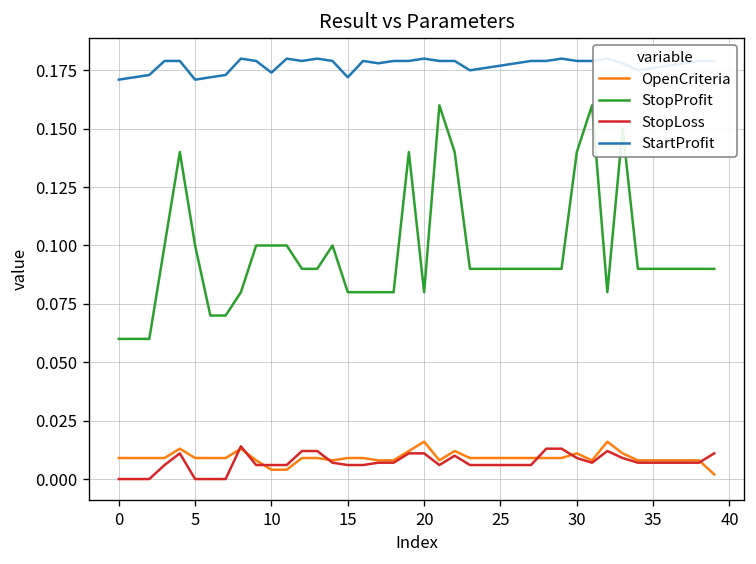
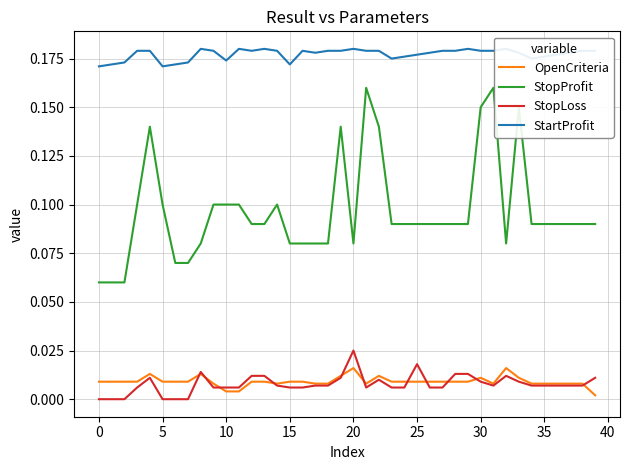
  {
    "OpenCriteria": {
      "0": 0.009,
      "5": 0.009,
      "10": 0.004,
      "15": 0.009,
      "20": 0.016,
      "25": 0.009,
      "30": 0.011
    },
    "StopProfit": {
      "0": 0.06,
      "5": 0.10,
      "10": 0.10,
      "15": 0.08,
      "20": 0.08,
      "25": 0.09,
-     "30": 0.14,
+     "30": 0.15,
      "35": 0.09
    },
    "StopLoss": {
      "0": 0.000,
      "5": 0.000,
      "10": 0.006,
      "15": 0.006,
-     "20": 0.011,
-     "25": 0.006,
+     "20": 0.025,
+     "25": 0.018,
      "30": 0.009
    },
    "StartProfit": {
      "0": 0.171,
      "5": 0.171,
      "10": 0.174,
      "15": 0.172,
      "20": 0.180,
      "25": 0.177,
      "30": 0.179
    }
  }
